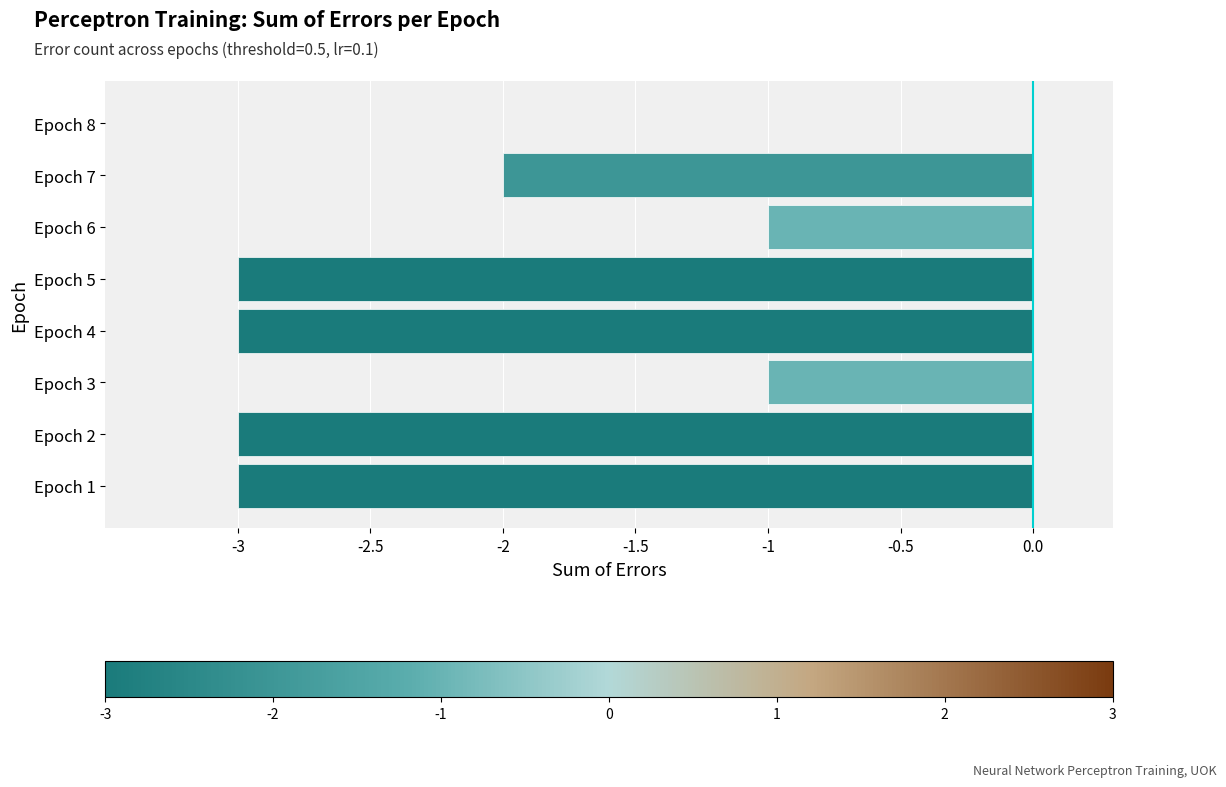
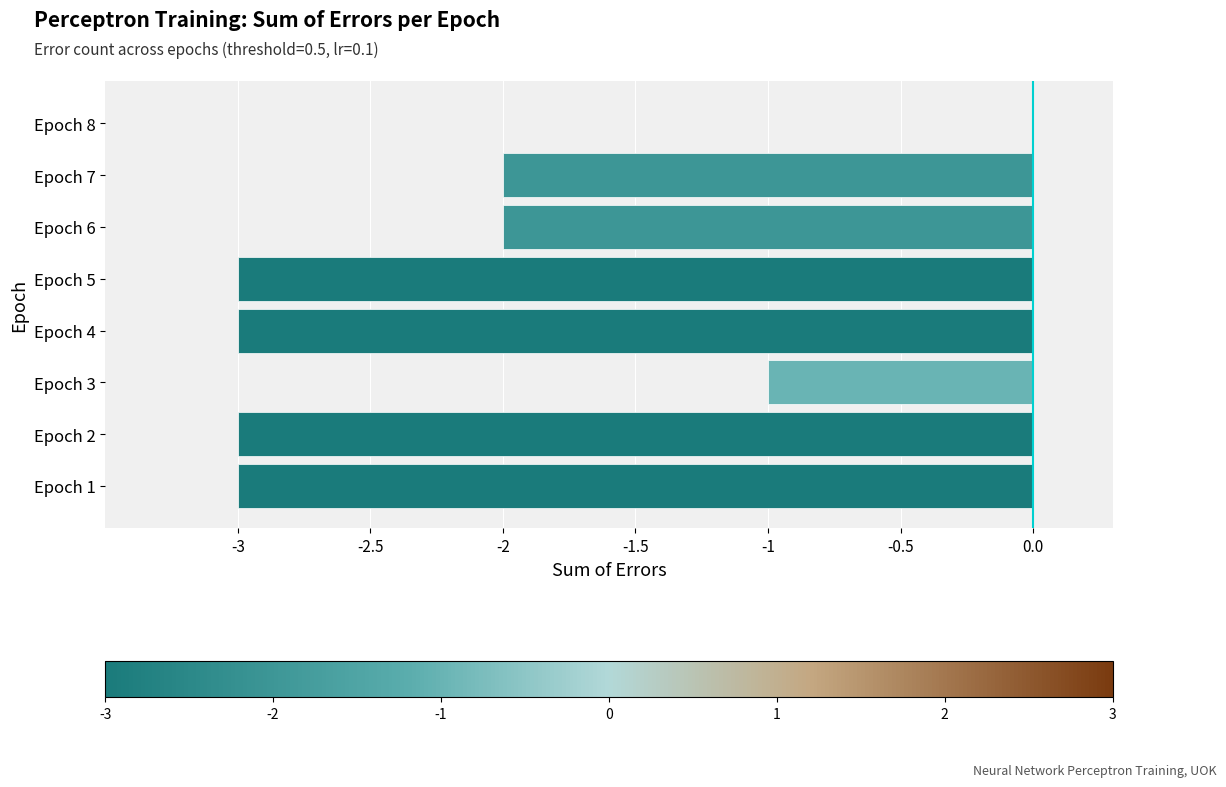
  {
    "Epoch 8": 0.00,
    "Epoch 7": -2.00,
-   "Epoch 6": -1.00,
+   "Epoch 6": -2.00,
    "Epoch 5": -3.00,
    "Epoch 4": -3.00,
    "Epoch 3": -1.00,
    "Epoch 2": -3.00,
    "Epoch 1": -3.00
  }
